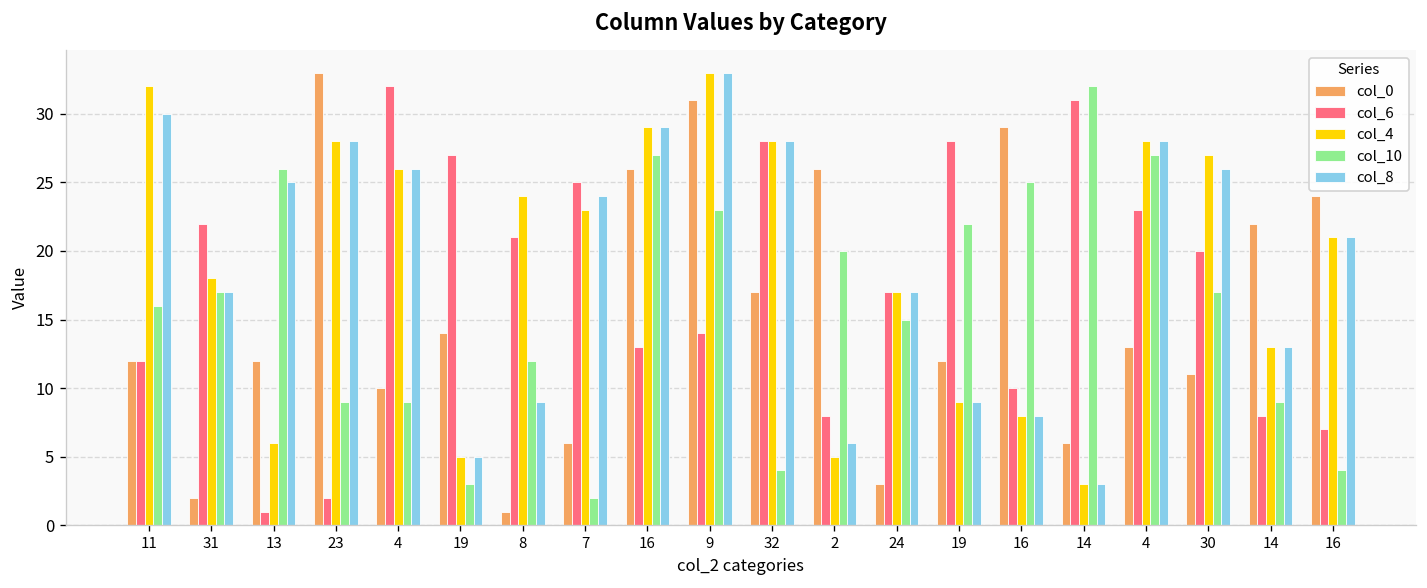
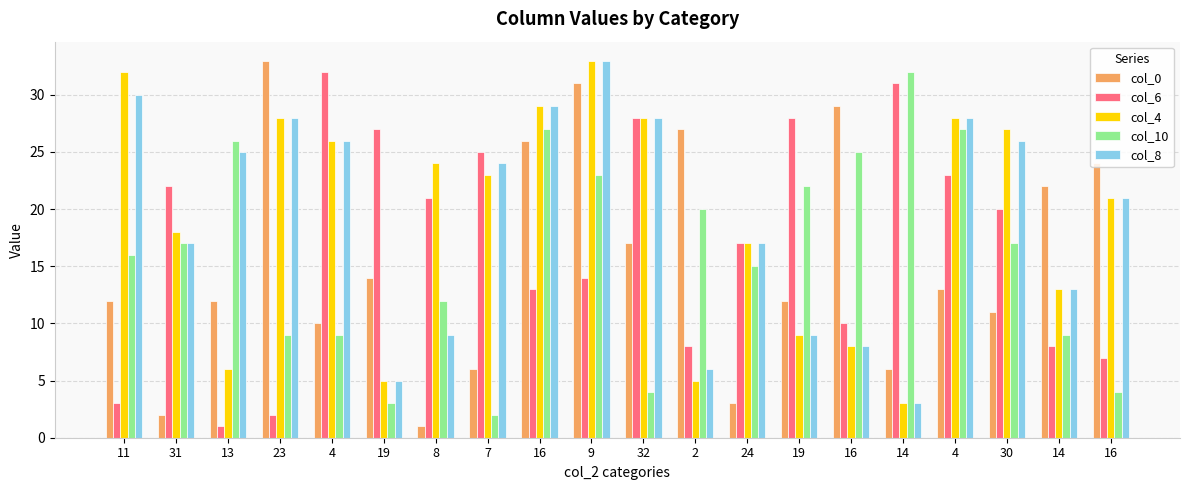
  {
    "col_0": {
      "11": 12,
      "31": 2,
      "13": 12,
      "23": 33,
      "8": 1,
      "7": 6,
      "9": 31,
      "32": 17,
-     "2": 26,
+     "2": 27,
      "24": 3,
      "30": 11
    },
    "col_6": {
-     "11": 12,
+     "11": 3,
      "31": 22,
      "13": 1,
      "23": 2,
      "8": 21,
      "7": 25,
      "9": 14,
      "32": 28,
      "2": 8,
      "24": 17,
      "30": 20
    },
    "col_4": {
      "11": 32,
      "31": 18,
      "13": 6,
      "23": 28,
      "8": 24,
      "7": 23,
      "9": 33,
      "32": 28,
      "2": 5,
      "24": 17,
      "30": 27
    },
    "col_10": {
      "11": 16,
      "31": 17,
      "13": 26,
      "23": 9,
      "8": 12,
      "7": 2,
      "9": 23,
      "32": 4,
      "2": 20,
      "24": 15,
      "30": 17
    },
    "col_8": {
      "11": 30,
      "31": 17,
      "13": 25,
      "23": 28,
      "8": 9,
      "7": 24,
      "9": 33,
      "32": 28,
      "2": 6,
      "24": 17,
      "30": 26
    }
  }
